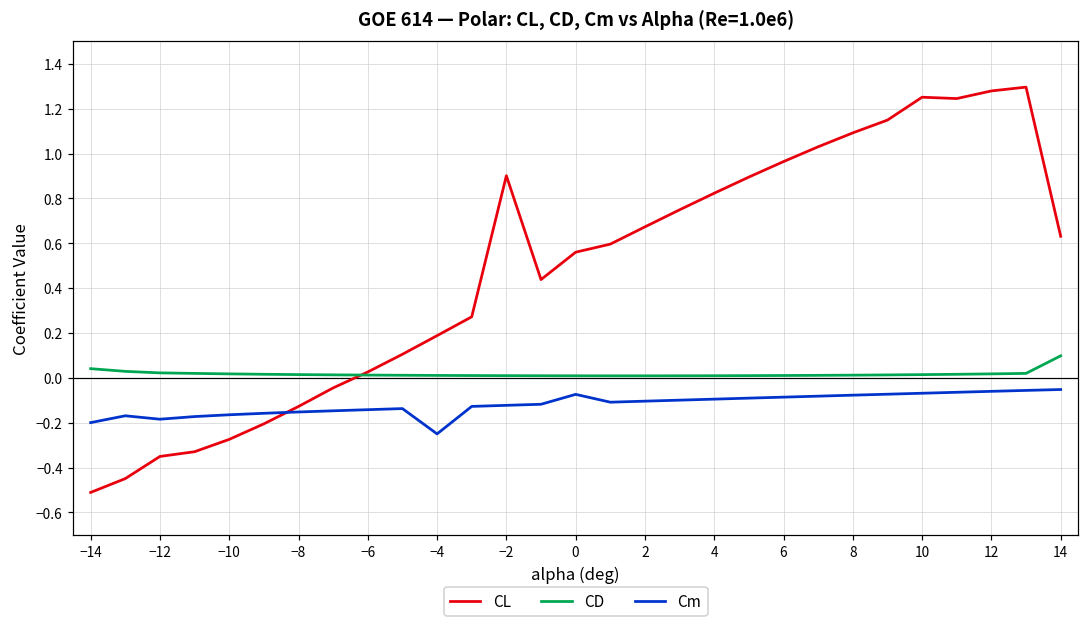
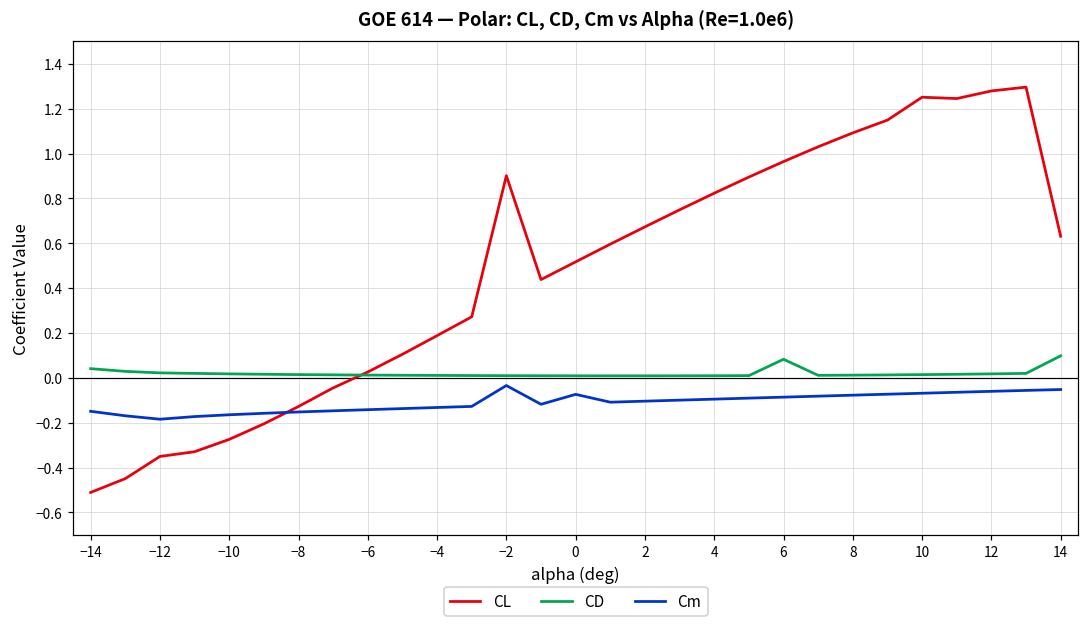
  {
    "CL": {
      "−14": -0.51,
      "−12": -0.35,
      "−10": -0.27,
      "−8": -0.13,
      "−6": 0.03,
      "−4": 0.19,
      "−2": 0.90,
-     "0": 0.56,
+     "0": 0.52,
      "2": 0.67,
      "4": 0.82,
      "6": 0.96,
      "8": 1.09,
      "10": 1.25,
      "12": 1.28,
      "14": 0.63
    },
    "CD": {
      "−14": 0.04,
      "−12": 0.02,
      "−10": 0.02,
      "−8": 0.01,
      "−6": 0.01,
      "−4": 0.01,
      "−2": 0.01,
      "0": 0.01,
      "2": 0.01,
      "4": 0.01,
-     "6": 0.01,
+     "6": 0.08,
      "8": 0.01,
      "10": 0.01,
      "12": 0.02,
      "14": 0.10
    },
    "Cm": {
-     "−14": -0.20,
+     "−14": -0.15,
      "−12": -0.18,
      "−10": -0.16,
      "−8": -0.15,
      "−6": -0.14,
-     "−4": -0.25,
-     "−2": -0.12,
+     "−4": -0.13,
+     "−2": -0.03,
      "0": -0.07,
      "2": -0.10,
      "4": -0.10,
      "6": -0.09,
      "8": -0.08,
      "10": -0.07,
      "12": -0.06,
      "14": -0.05
    }
  }
